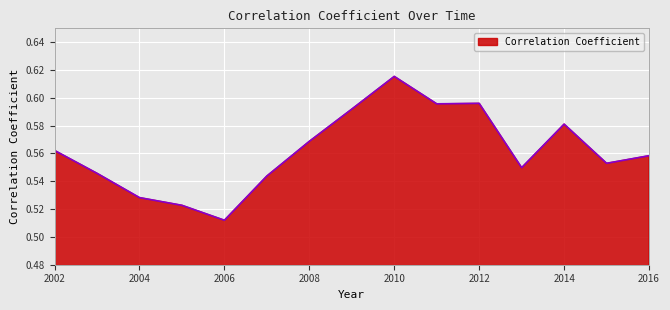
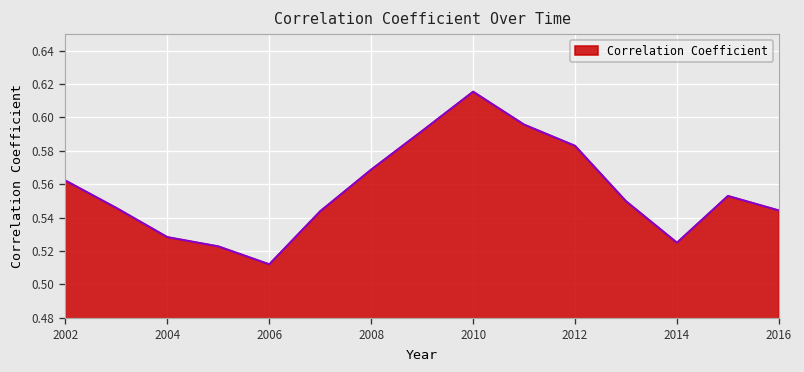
  {
    "2002": 0.562,
    "2004": 0.528,
    "2006": 0.512,
    "2008": 0.569,
    "2010": 0.615,
-   "2012": 0.596,
-   "2014": 0.581,
-   "2016": 0.558
+   "2012": 0.583,
+   "2014": 0.525,
+   "2016": 0.544
  }
